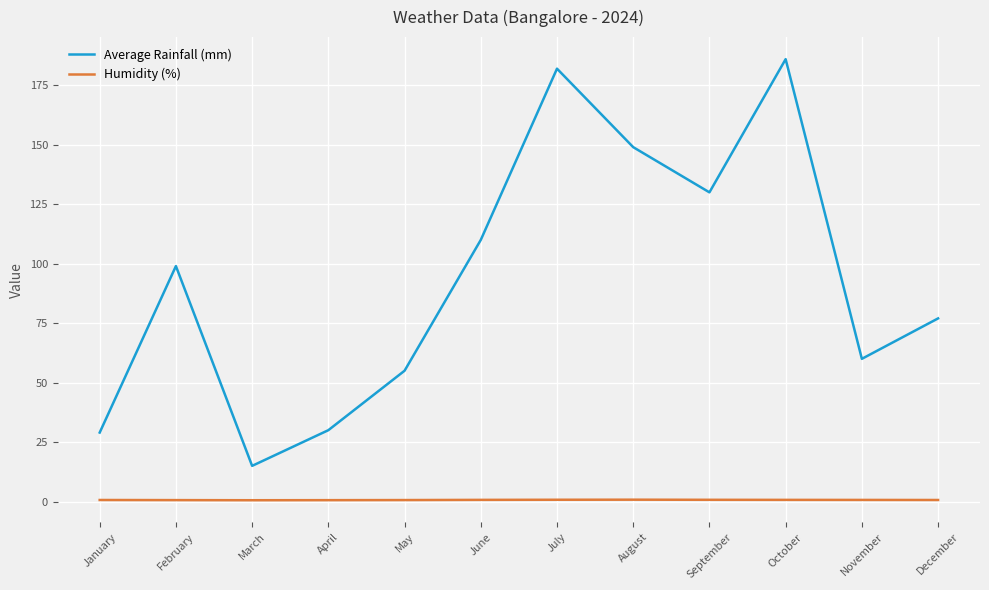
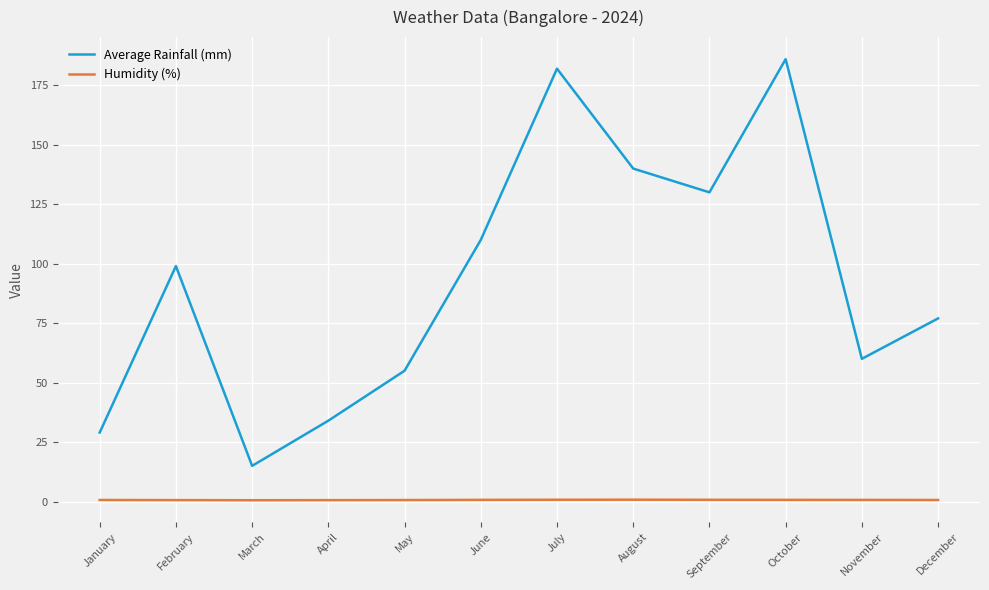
  {
    "Average Rainfall (mm)": {
      "January": 29,
      "February": 99,
      "March": 15,
-     "April": 30,
+     "April": 34,
      "May": 55,
      "June": 110,
      "July": 182,
-     "August": 149,
+     "August": 140,
      "September": 130,
      "October": 186,
      "November": 60,
      "December": 77
    },
    "Humidity (%)": {
      "January": 1,
      "February": 1,
      "March": 1,
      "April": 1,
      "May": 1,
      "June": 1,
      "July": 1,
      "August": 1,
      "September": 1,
      "October": 1,
      "November": 1,
      "December": 1
    }
  }
